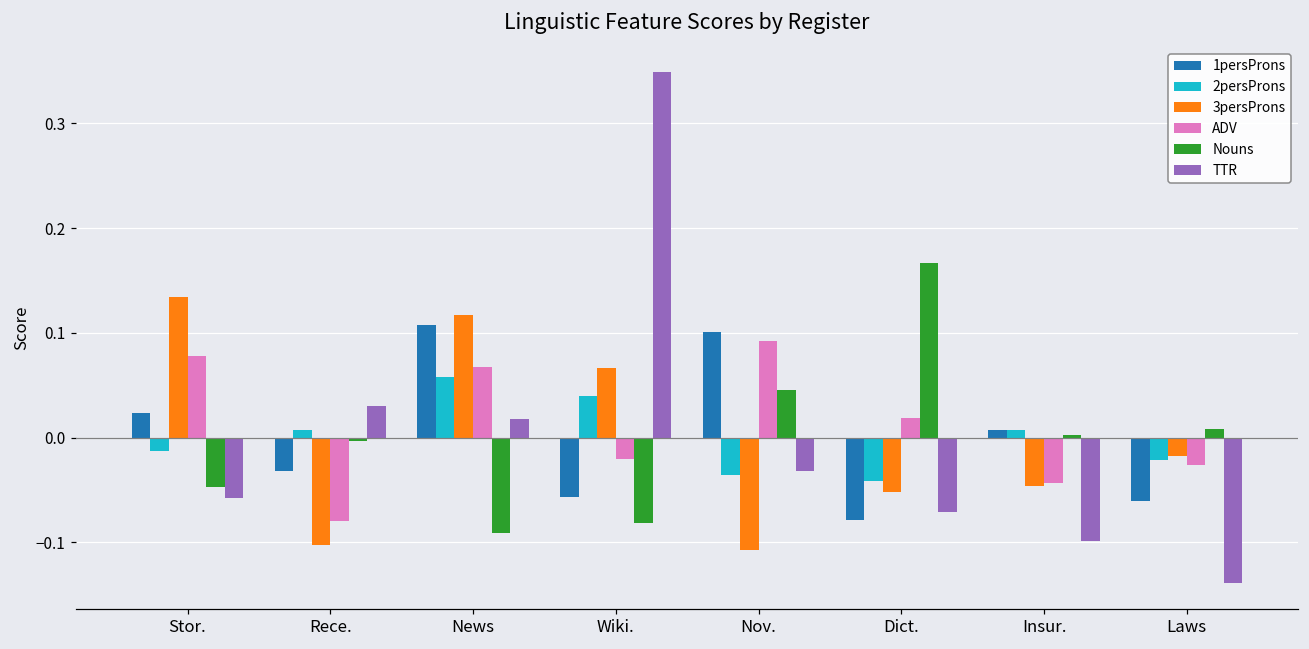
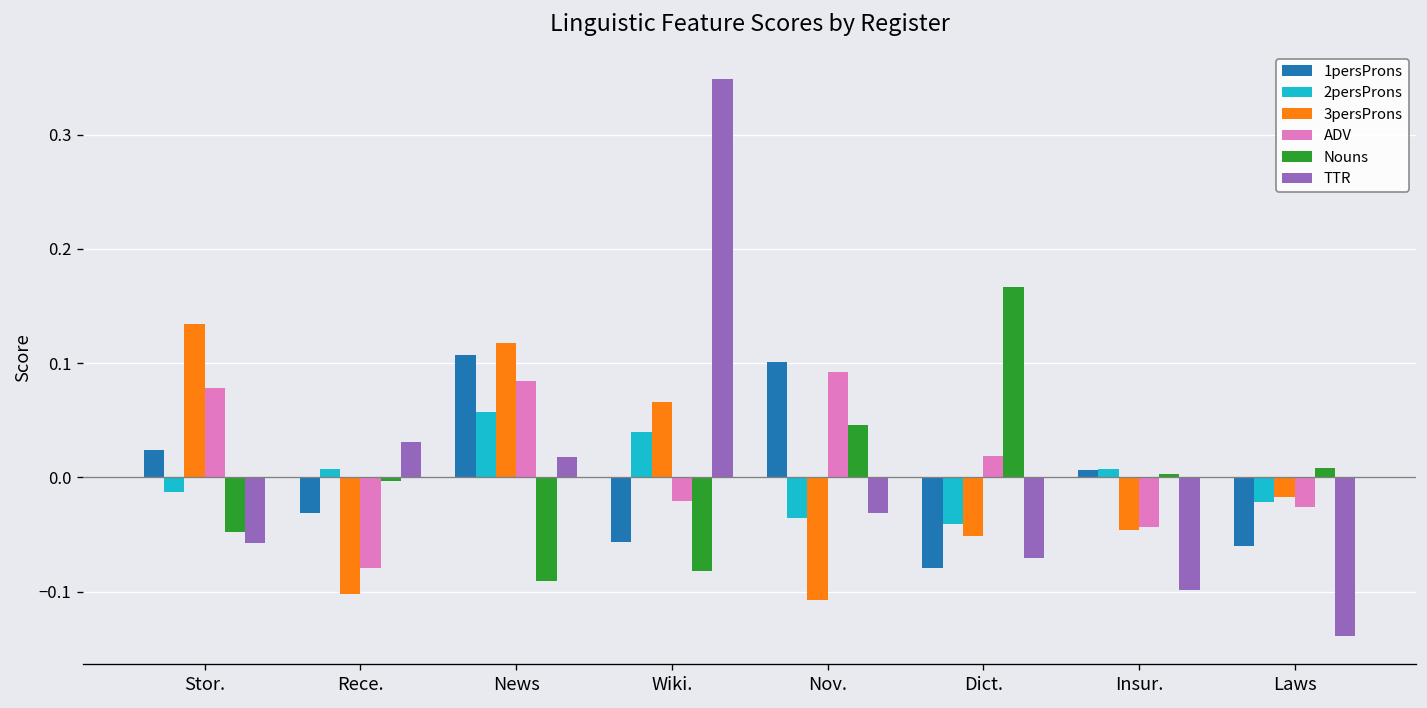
  {
    "1persProns": {
      "Stor.": 0.02,
      "Rece.": -0.03,
      "News": 0.11,
      "Wiki.": -0.06,
      "Nov.": 0.10,
      "Dict.": -0.08,
      "Insur.": 0.01,
      "Laws": -0.06
    },
    "2persProns": {
      "Stor.": -0.01,
      "Rece.": 0.01,
      "News": 0.06,
      "Wiki.": 0.04,
      "Nov.": -0.04,
      "Dict.": -0.04,
      "Insur.": 0.01,
      "Laws": -0.02
    },
    "3persProns": {
      "Stor.": 0.13,
      "Rece.": -0.10,
      "News": 0.12,
      "Wiki.": 0.07,
      "Nov.": -0.11,
      "Dict.": -0.05,
      "Insur.": -0.05,
      "Laws": -0.02
    },
    "ADV": {
      "Stor.": 0.08,
      "Rece.": -0.08,
-     "News": 0.07,
+     "News": 0.08,
      "Wiki.": -0.02,
      "Nov.": 0.09,
      "Dict.": 0.02,
      "Insur.": -0.04,
      "Laws": -0.03
    },
    "Nouns": {
      "Stor.": -0.05,
      "Rece.": 0.00,
      "News": -0.09,
      "Wiki.": -0.08,
      "Nov.": 0.05,
      "Dict.": 0.17,
      "Insur.": 0.00,
      "Laws": 0.01
    },
    "TTR": {
      "Stor.": -0.06,
      "Rece.": 0.03,
      "News": 0.02,
      "Wiki.": 0.35,
      "Nov.": -0.03,
      "Dict.": -0.07,
      "Insur.": -0.10,
      "Laws": -0.14
    }
  }
